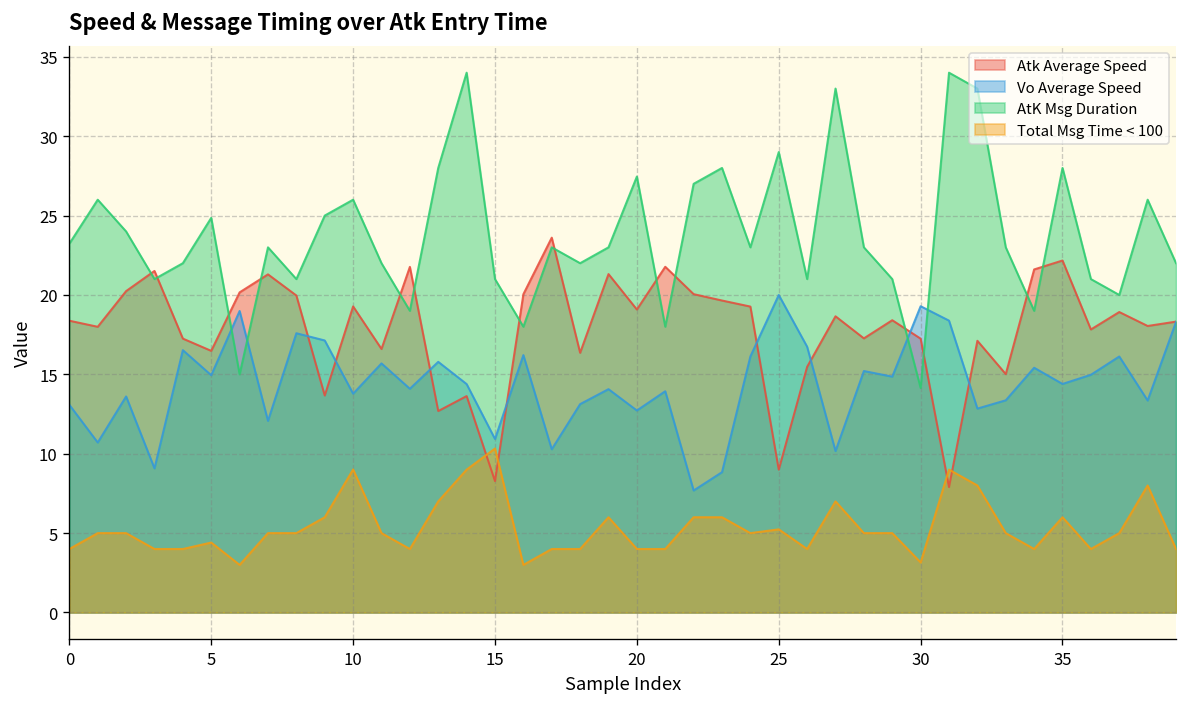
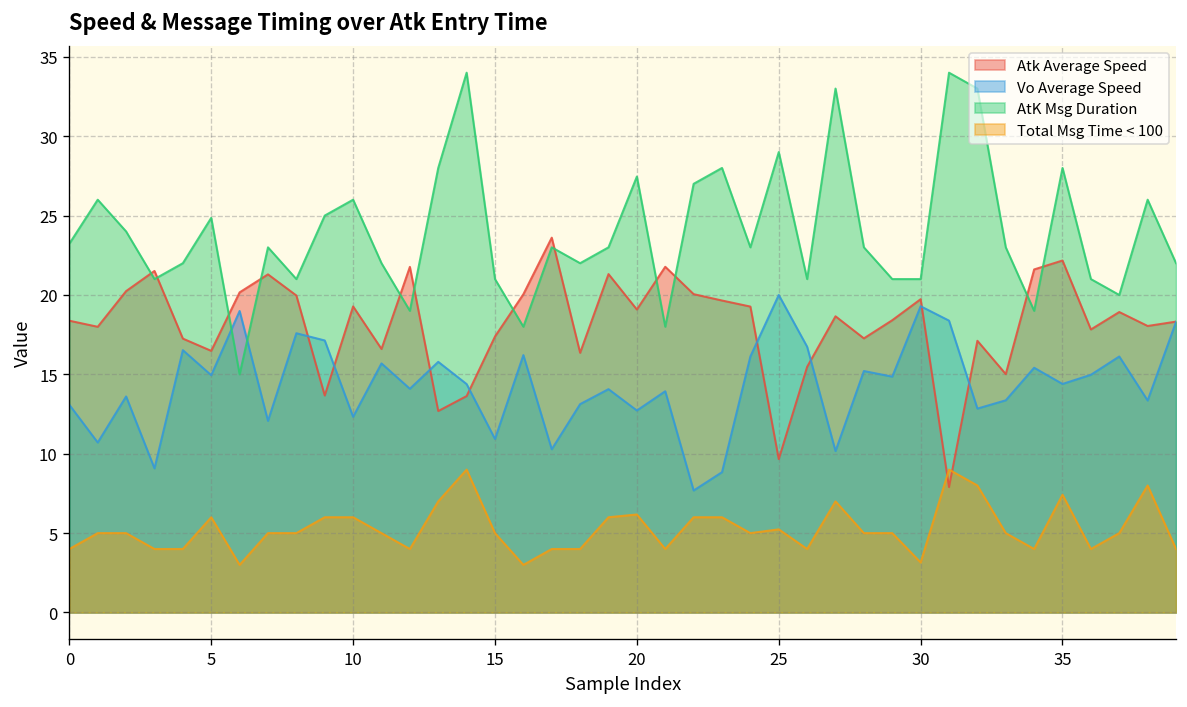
  {
    "Atk Average Speed": {
      "0": 18.4,
      "5": 16.5,
      "10": 19.3,
-     "15": 8.3,
+     "15": 17.4,
      "20": 19.1,
-     "25": 9.0,
-     "30": 17.2,
+     "25": 9.7,
+     "30": 19.7,
      "35": 22.2
    },
    "Vo Average Speed": {
      "0": 13.1,
      "5": 14.9,
-     "10": 13.8,
+     "10": 12.3,
      "15": 10.9,
      "20": 12.7,
      "25": 20.0,
      "30": 19.3,
      "35": 14.4
    },
    "AtK Msg Duration": {
      "0": 23.2,
      "5": 24.9,
      "10": 26.0,
      "15": 21.0,
      "20": 27.5,
      "25": 29.0,
-     "30": 14.1,
+     "30": 21.0,
      "35": 28.0
    },
    "Total Msg Time < 100": {
      "0": 4.0,
-     "5": 4.4,
-     "10": 9.0,
-     "15": 10.3,
-     "20": 4.0,
+     "5": 6.0,
+     "10": 6.0,
+     "15": 5.0,
+     "20": 6.2,
      "25": 5.2,
      "30": 3.2,
-     "35": 6.0
+     "35": 7.4
    }
  }
